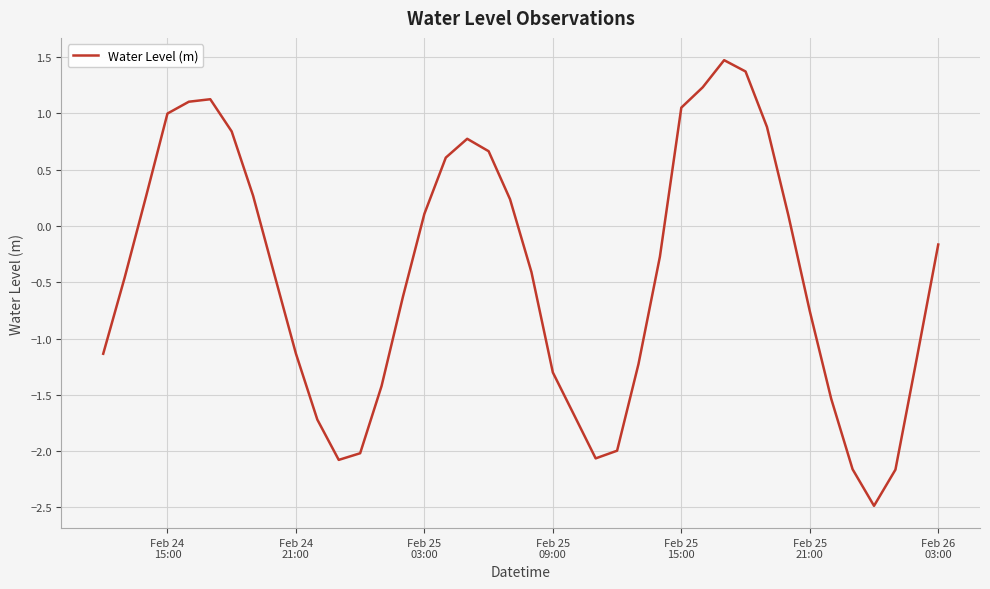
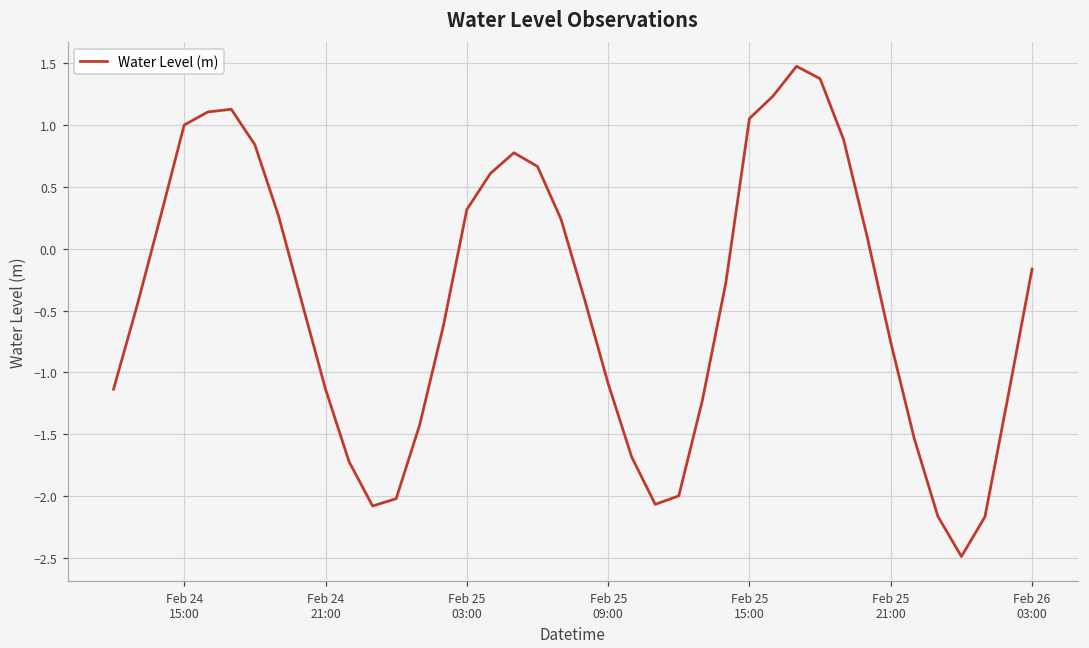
  {
    "Feb 24 15:00": 1.00,
    "Feb 24 21:00": -1.13,
-   "Feb 25 03:00": 0.11,
-   "Feb 25 09:00": -1.30,
+   "Feb 25 03:00": 0.31,
+   "Feb 25 09:00": -1.09,
    "Feb 25 15:00": 1.05,
    "Feb 25 21:00": -0.76,
    "Feb 26 03:00": -0.17
  }
